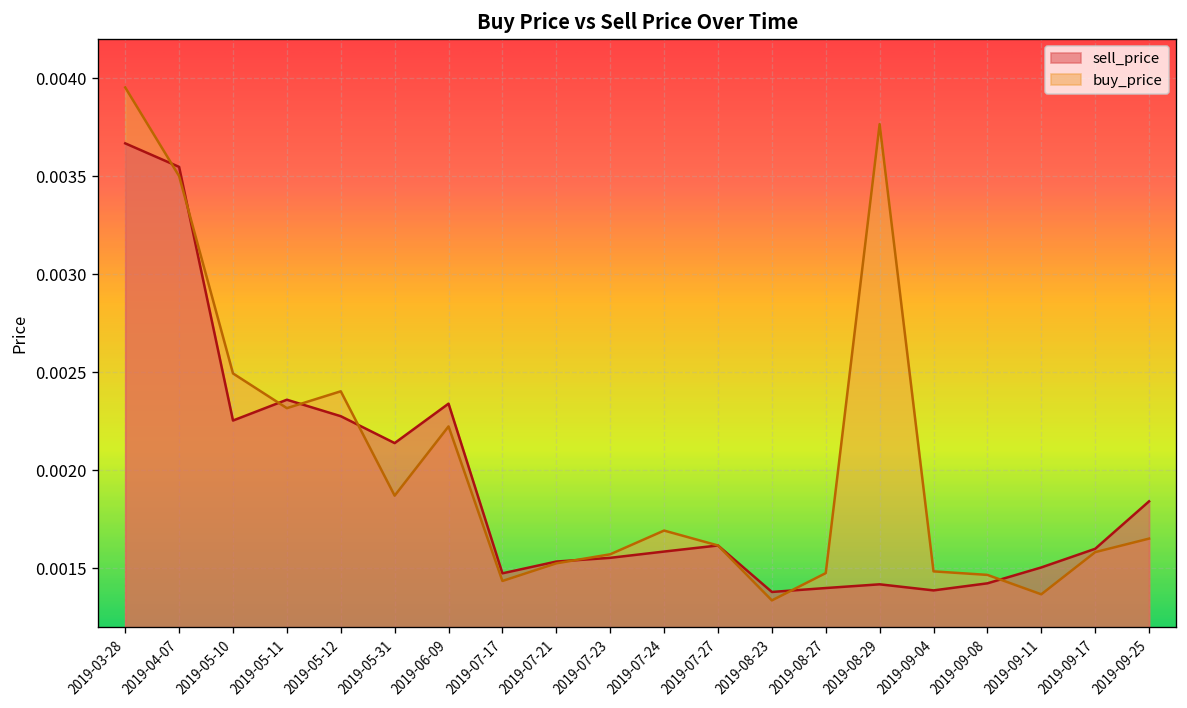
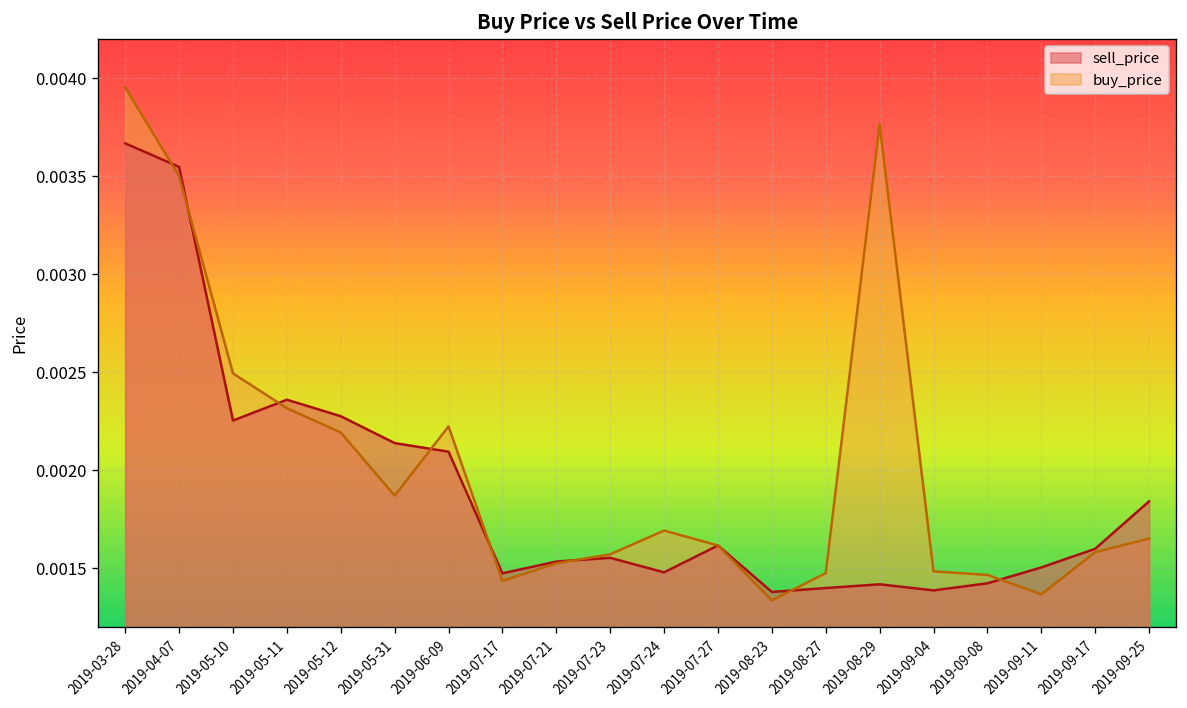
  {
    "sell_price": {
      "2019-03-28": 0.00367,
      "2019-04-07": 0.00355,
      "2019-05-10": 0.00225,
      "2019-05-11": 0.00236,
      "2019-05-12": 0.00228,
      "2019-05-31": 0.00214,
-     "2019-06-09": 0.00234,
+     "2019-06-09": 0.00210,
      "2019-07-17": 0.00148,
      "2019-07-23": 0.00155,
-     "2019-07-24": 0.00159,
+     "2019-07-24": 0.00148,
      "2019-08-23": 0.00138,
      "2019-08-27": 0.00140,
      "2019-08-29": 0.00142,
      "2019-09-04": 0.00139,
      "2019-09-08": 0.00142,
      "2019-09-11": 0.00151,
      "2019-09-17": 0.00160,
      "2019-09-25": 0.00184
    },
    "buy_price": {
      "2019-03-28": 0.00395,
      "2019-04-07": 0.00350,
      "2019-05-10": 0.00249,
      "2019-05-11": 0.00232,
-     "2019-05-12": 0.00240,
+     "2019-05-12": 0.00219,
      "2019-05-31": 0.00187,
      "2019-06-09": 0.00222,
      "2019-07-17": 0.00144,
      "2019-07-23": 0.00157,
      "2019-07-24": 0.00169,
      "2019-08-23": 0.00134,
      "2019-08-27": 0.00148,
      "2019-08-29": 0.00377,
      "2019-09-04": 0.00149,
      "2019-09-08": 0.00147,
      "2019-09-11": 0.00137,
      "2019-09-17": 0.00158,
      "2019-09-25": 0.00165
    }
  }
